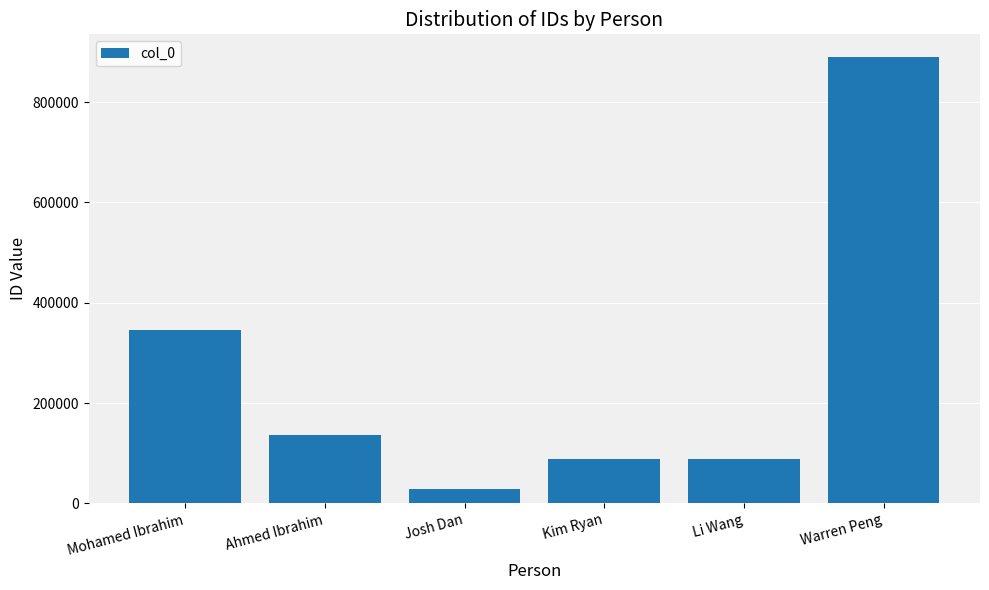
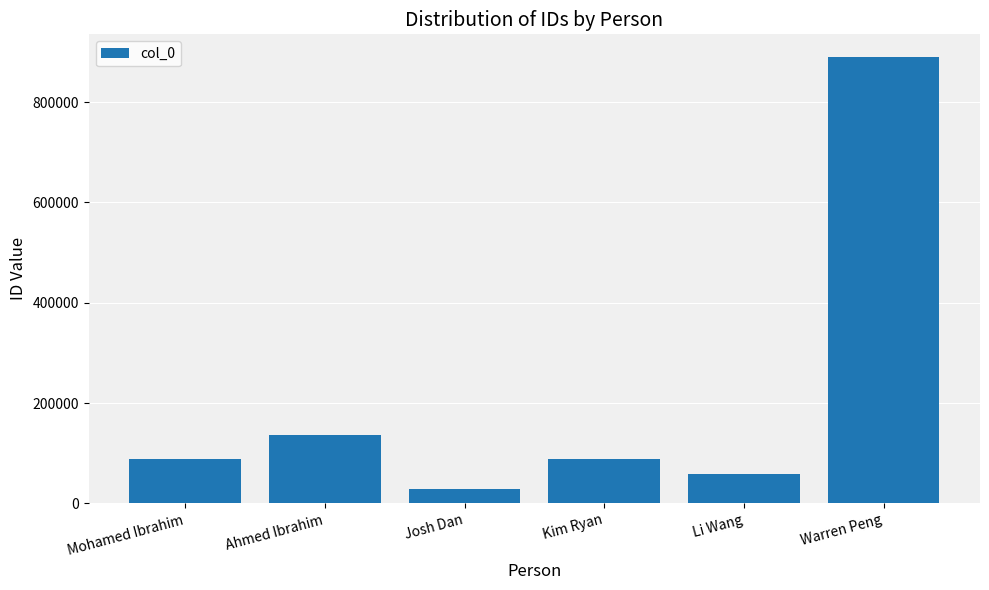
  {
-   "Mohamed Ibrahim": 350000,
+   "Mohamed Ibrahim": 90000,
    "Ahmed Ibrahim": 140000,
    "Josh Dan": 30000,
    "Kim Ryan": 90000,
-   "Li Wang": 90000,
+   "Li Wang": 60000,
    "Warren Peng": 890000
  }
